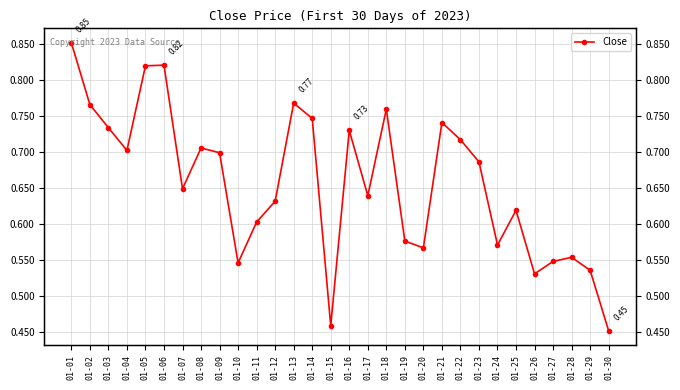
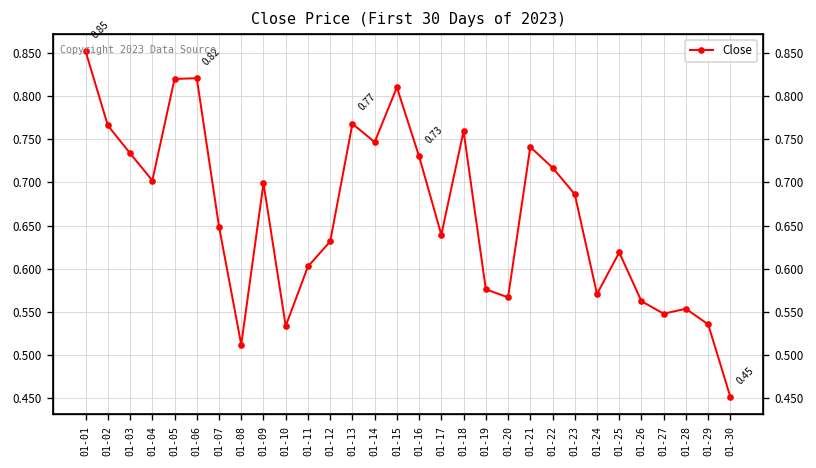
  {
    "01-02": 0.77,
    "01-03": 0.73,
    "01-04": 0.70,
    "01-07": 0.65,
-   "01-08": 0.71,
+   "01-08": 0.51,
    "01-09": 0.70,
-   "01-10": 0.55,
+   "01-10": 0.53,
    "01-11": 0.60,
    "01-12": 0.63,
    "01-14": 0.75,
-   "01-15": 0.46,
+   "01-15": 0.81,
    "01-17": 0.64,
    "01-18": 0.76,
    "01-19": 0.58,
    "01-20": 0.57,
    "01-21": 0.74,
    "01-22": 0.72,
    "01-23": 0.69,
    "01-24": 0.57,
    "01-25": 0.62,
-   "01-26": 0.53,
+   "01-26": 0.56,
    "01-27": 0.55,
    "01-28": 0.55,
    "01-29": 0.54
  }
